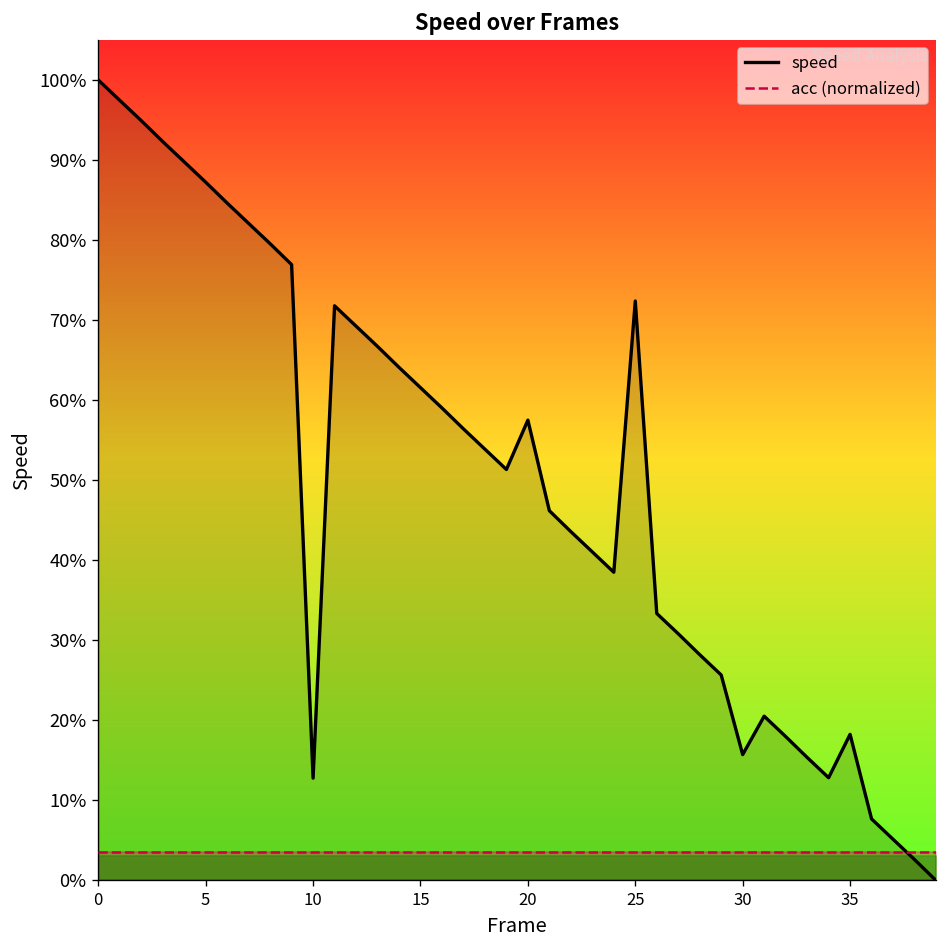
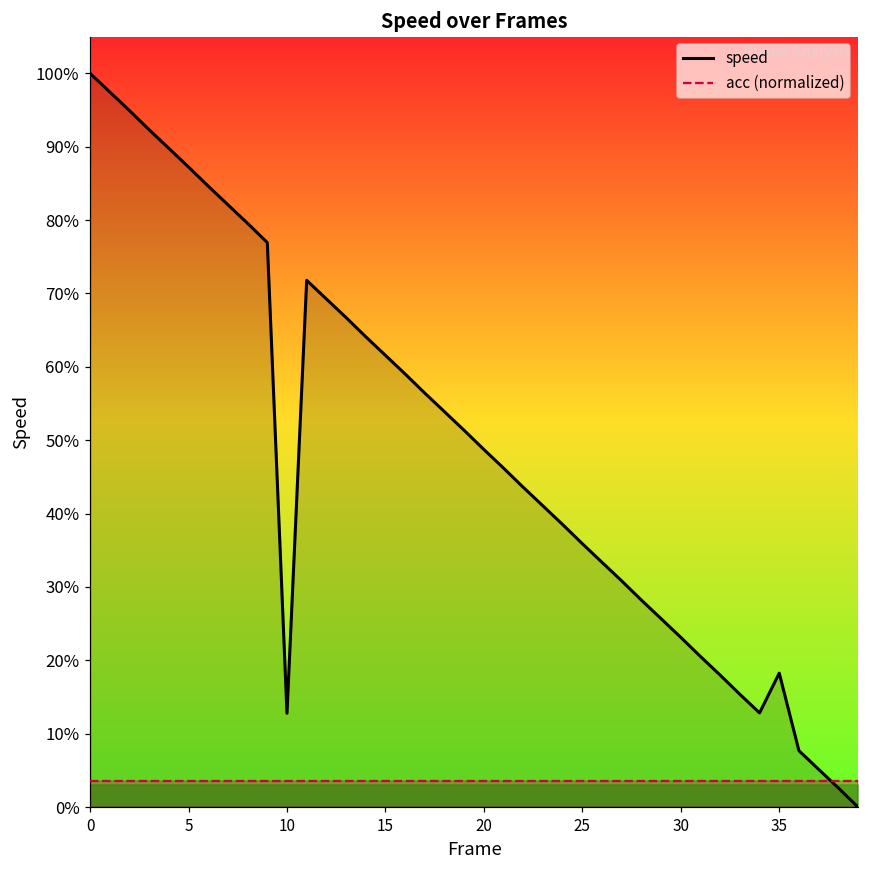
  {
    "speed": {
      "0": "100%",
      "5": "87%",
      "10": "13%",
      "15": "62%",
-     "20": "58%",
-     "25": "72%",
-     "30": "16%",
+     "20": "49%",
+     "25": "36%",
+     "30": "23%",
      "35": "18%"
    },
    "acc (normalized)": {
      "0": "4%",
      "5": "4%",
      "10": "4%",
      "15": "4%",
      "20": "4%",
      "25": "4%",
      "30": "4%",
      "35": "4%"
    }
  }
